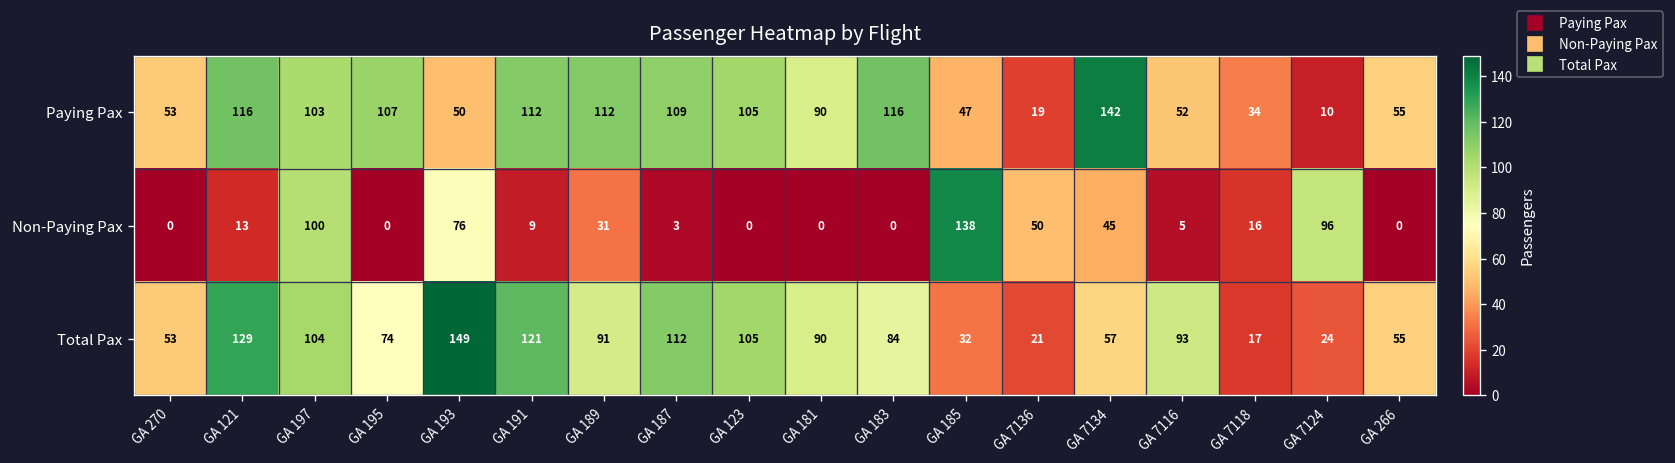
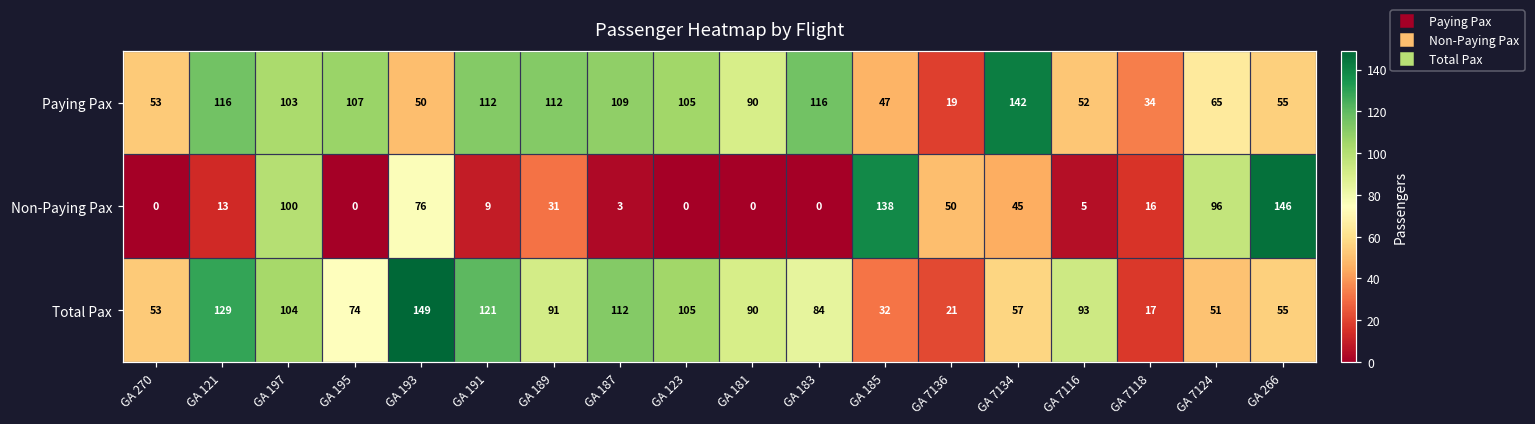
  {
    "Paying Pax": {
      "GA 270": 53,
      "GA 121": 116,
      "GA 197": 103,
      "GA 195": 107,
      "GA 193": 50,
      "GA 191": 112,
      "GA 189": 112,
      "GA 187": 109,
      "GA 123": 105,
      "GA 181": 90,
      "GA 183": 116,
      "GA 185": 47,
      "GA 7136": 19,
      "GA 7134": 142,
      "GA 7116": 52,
      "GA 7118": 34,
-     "GA 7124": 10,
+     "GA 7124": 65,
      "GA 266": 55
    },
    "Non-Paying Pax": {
      "GA 270": 0,
      "GA 121": 13,
      "GA 197": 100,
      "GA 195": 0,
      "GA 193": 76,
      "GA 191": 9,
      "GA 189": 31,
      "GA 187": 3,
      "GA 123": 0,
      "GA 181": 0,
      "GA 183": 0,
      "GA 185": 138,
      "GA 7136": 50,
      "GA 7134": 45,
      "GA 7116": 5,
      "GA 7118": 16,
      "GA 7124": 96,
-     "GA 266": 0
+     "GA 266": 146
    },
    "Total Pax": {
      "GA 270": 53,
      "GA 121": 129,
      "GA 197": 104,
      "GA 195": 74,
      "GA 193": 149,
      "GA 191": 121,
      "GA 189": 91,
      "GA 187": 112,
      "GA 123": 105,
      "GA 181": 90,
      "GA 183": 84,
      "GA 185": 32,
      "GA 7136": 21,
      "GA 7134": 57,
      "GA 7116": 93,
      "GA 7118": 17,
-     "GA 7124": 24,
+     "GA 7124": 51,
      "GA 266": 55
    }
  }
